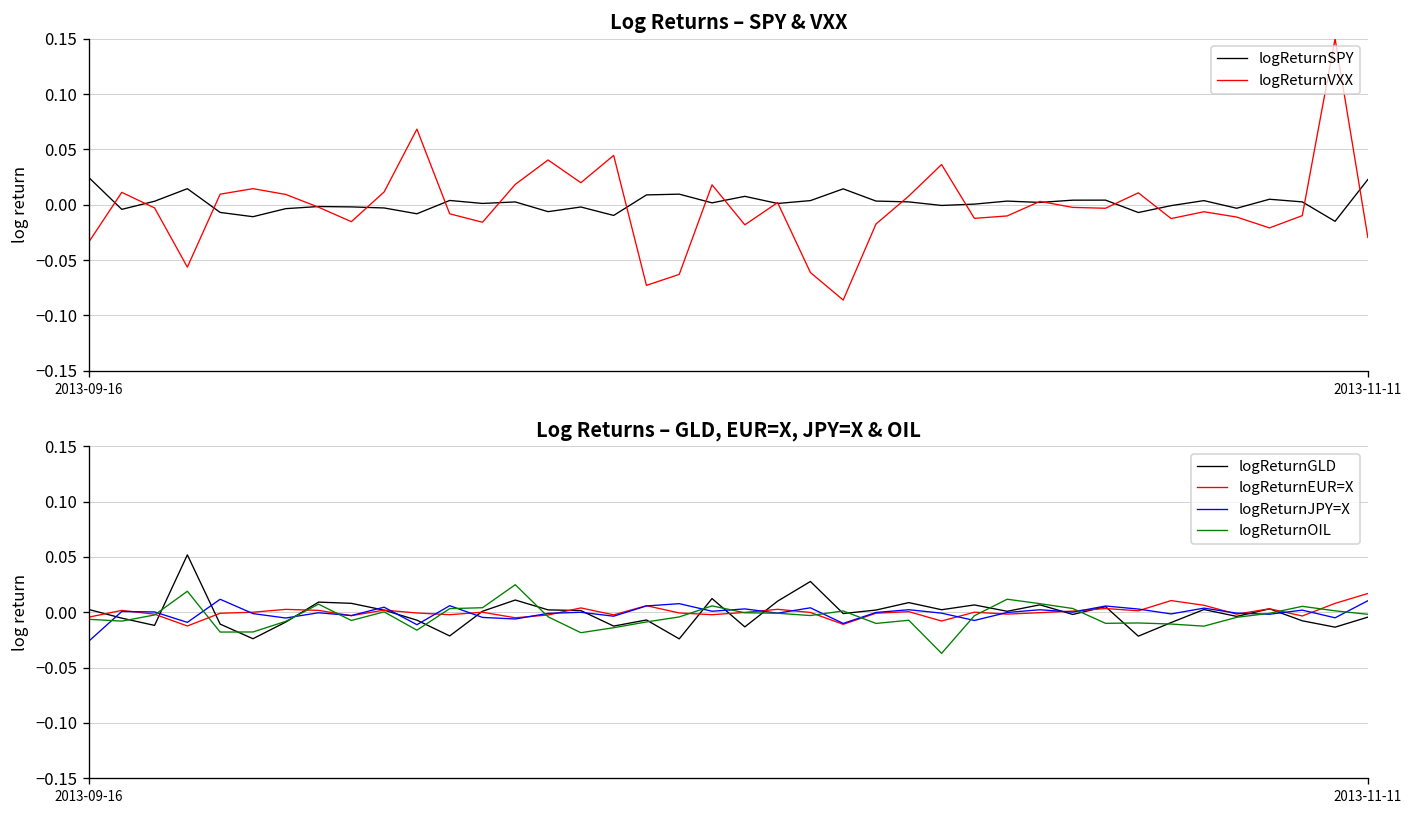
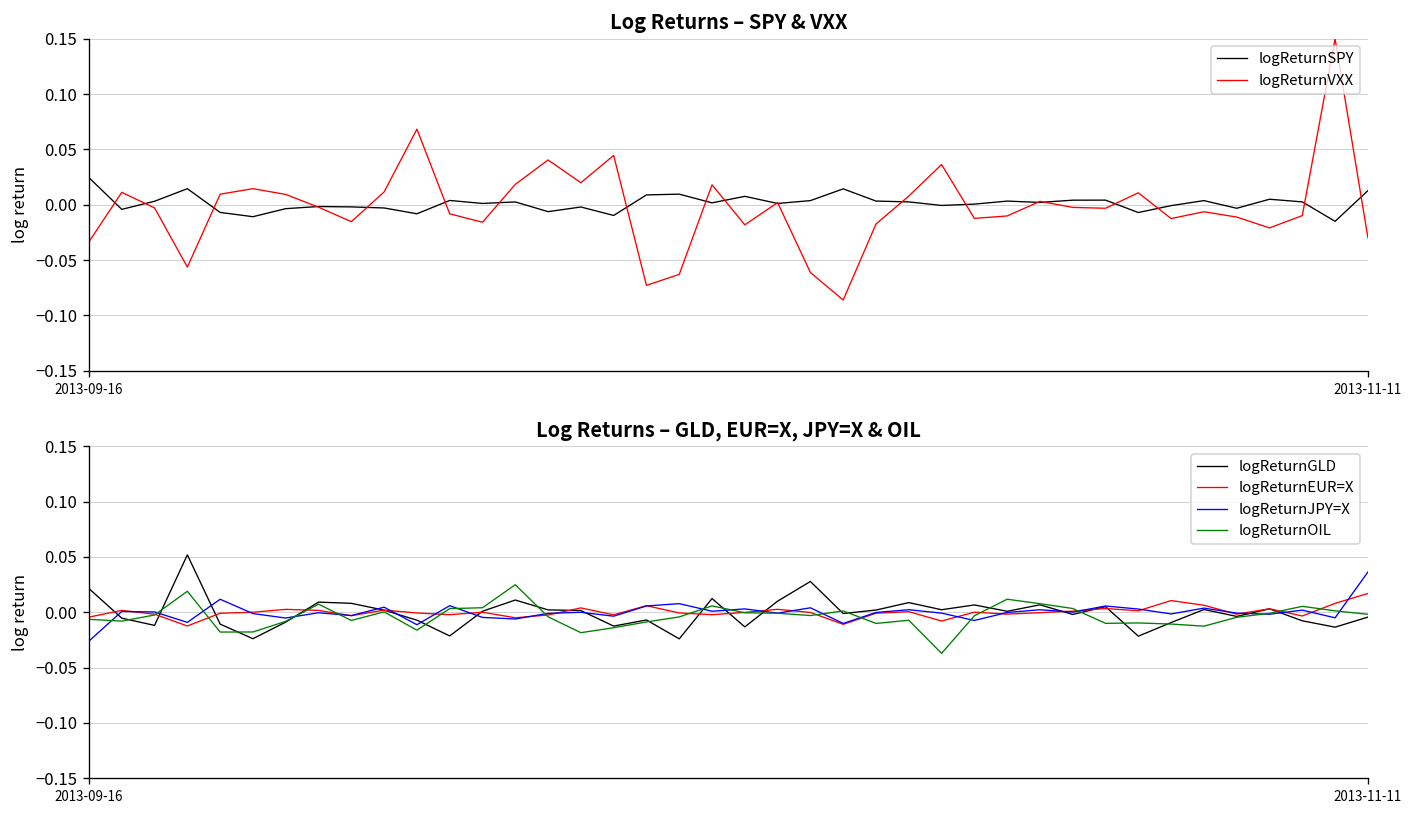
  {
    "Log Returns – SPY & VXX": {
      "logReturnSPY": {
        "2013-09-16": 0.02,
-       "2013-11-11": 0.02
+       "2013-11-11": 0.01
      },
      "logReturnVXX": {
        "2013-09-16": -0.03,
        "2013-11-11": -0.03
      }
    },
    "Log Returns – GLD, EUR=X, JPY=X & OIL": {
      "logReturnGLD": {
-       "2013-09-16": 0.00
+       "2013-09-16": 0.02
      },
      "logReturnEUR=X": {
        "2013-11-11": 0.02
      },
      "logReturnJPY=X": {
        "2013-09-16": -0.03,
-       "2013-11-11": 0.01
+       "2013-11-11": 0.04
      }
    }
  }
